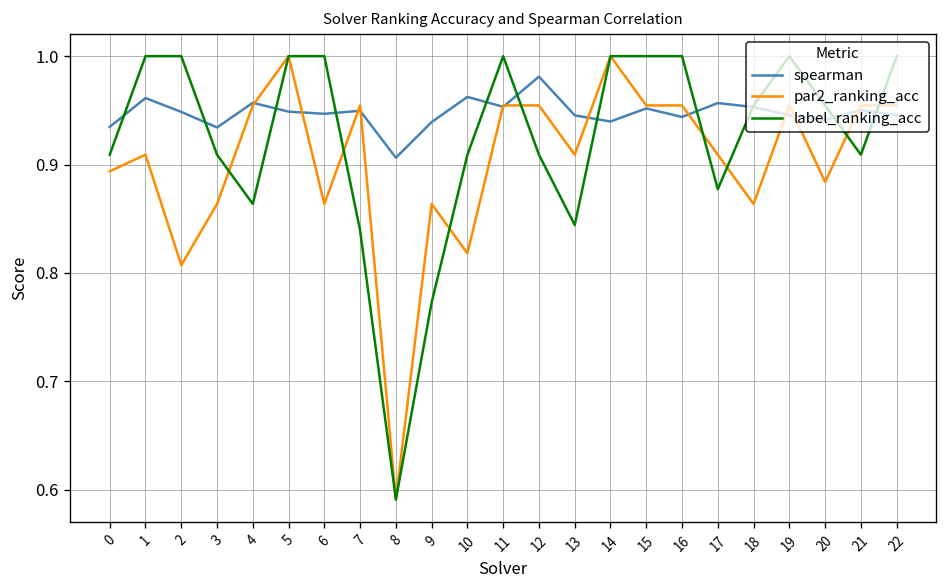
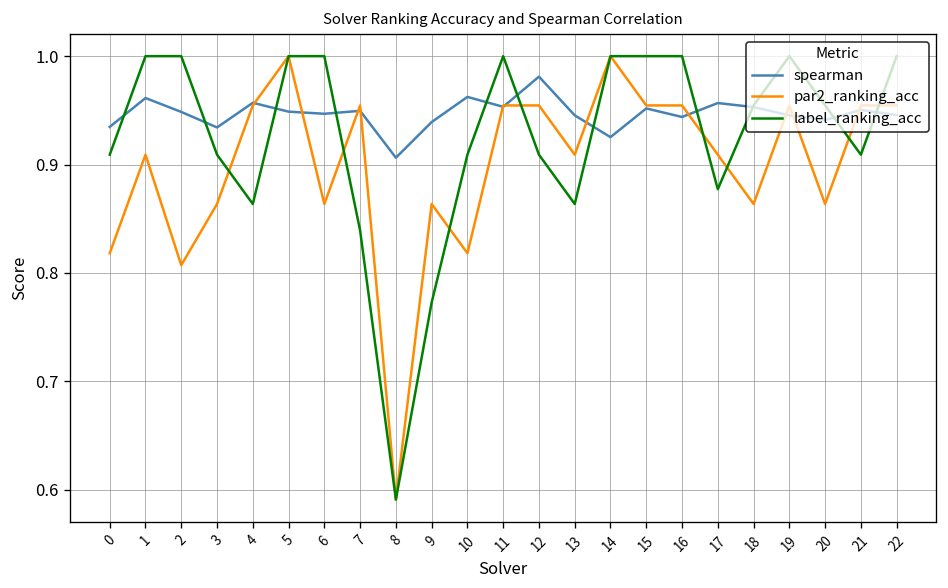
  {
    "spearman": {
      "0": 0.93,
      "1": 0.96,
      "2": 0.95,
      "3": 0.93,
      "5": 0.95,
      "6": 0.95,
      "7": 0.95,
      "8": 0.91,
      "9": 0.94,
      "10": 0.96,
      "12": 0.98,
      "13": 0.95,
-     "14": 0.94,
+     "14": 0.93,
      "16": 0.94,
      "17": 0.96
    },
    "par2_ranking_acc": {
-     "0": 0.89,
+     "0": 0.82,
      "1": 0.91,
      "2": 0.81,
      "3": 0.86,
      "6": 0.86,
      "7": 0.95,
      "9": 0.86,
      "10": 0.82,
      "12": 0.95,
      "13": 0.91,
      "16": 0.95,
      "17": 0.91,
      "18": 0.86,
-     "20": 0.88
+     "20": 0.86
    },
    "label_ranking_acc": {
      "0": 0.91,
      "1": 1.00,
      "2": 1.00,
      "3": 0.91,
      "4": 0.86,
      "6": 1.00,
      "7": 0.84,
      "9": 0.77,
      "10": 0.91,
      "11": 1.00,
      "12": 0.91,
-     "13": 0.84,
+     "13": 0.86,
      "15": 1.00,
      "16": 1.00,
      "17": 0.88,
      "21": 0.91
    }
  }
